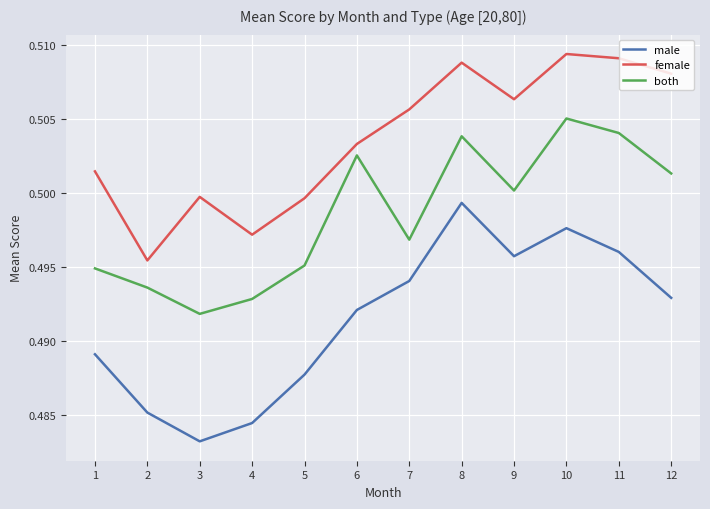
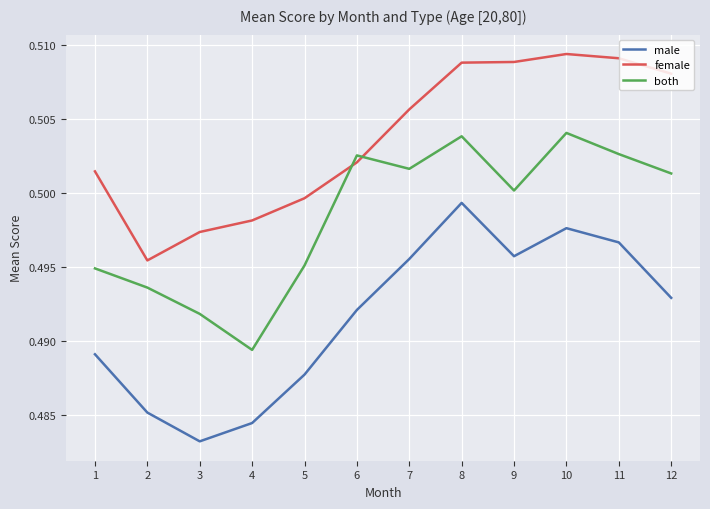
  {
    "male": {
      "1": 0.4891,
      "2": 0.4851,
      "3": 0.4832,
      "4": 0.4844,
      "5": 0.4877,
      "6": 0.4921,
-     "7": 0.4940,
+     "7": 0.4955,
      "8": 0.4993,
      "9": 0.4957,
      "10": 0.4976,
-     "11": 0.4960,
+     "11": 0.4966,
      "12": 0.4929
    },
    "female": {
      "1": 0.5014,
      "2": 0.4954,
-     "3": 0.4997,
-     "4": 0.4972,
+     "3": 0.4973,
+     "4": 0.4981,
      "5": 0.4996,
-     "6": 0.5033,
+     "6": 0.5021,
      "7": 0.5056,
      "8": 0.5088,
-     "9": 0.5063,
+     "9": 0.5088,
      "10": 0.5094
    },
    "both": {
      "1": 0.4949,
      "2": 0.4936,
      "3": 0.4918,
-     "4": 0.4928,
+     "4": 0.4894,
      "5": 0.4951,
      "6": 0.5025,
-     "7": 0.4968,
+     "7": 0.5016,
      "8": 0.5038,
      "9": 0.5002,
-     "10": 0.5050,
-     "11": 0.5040,
+     "10": 0.5040,
+     "11": 0.5026,
      "12": 0.5013
    }
  }
